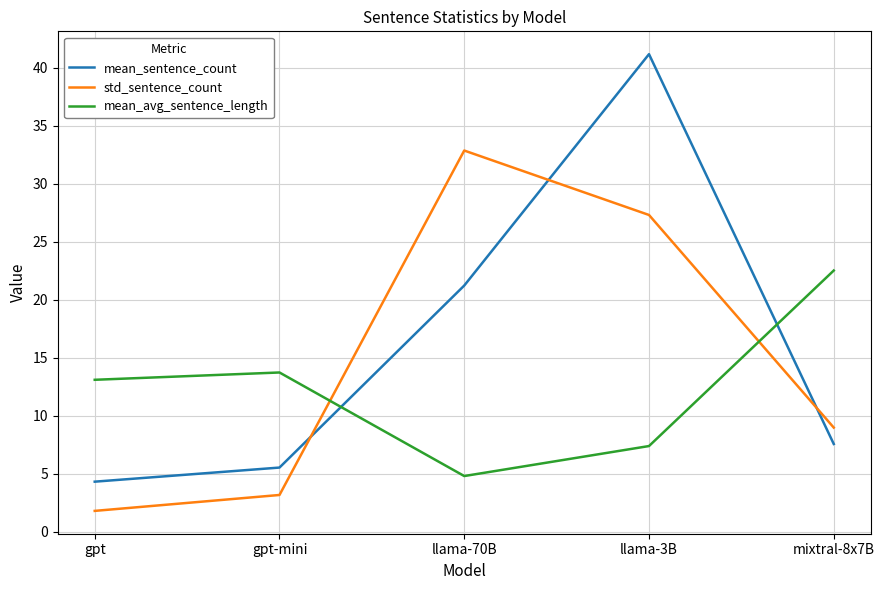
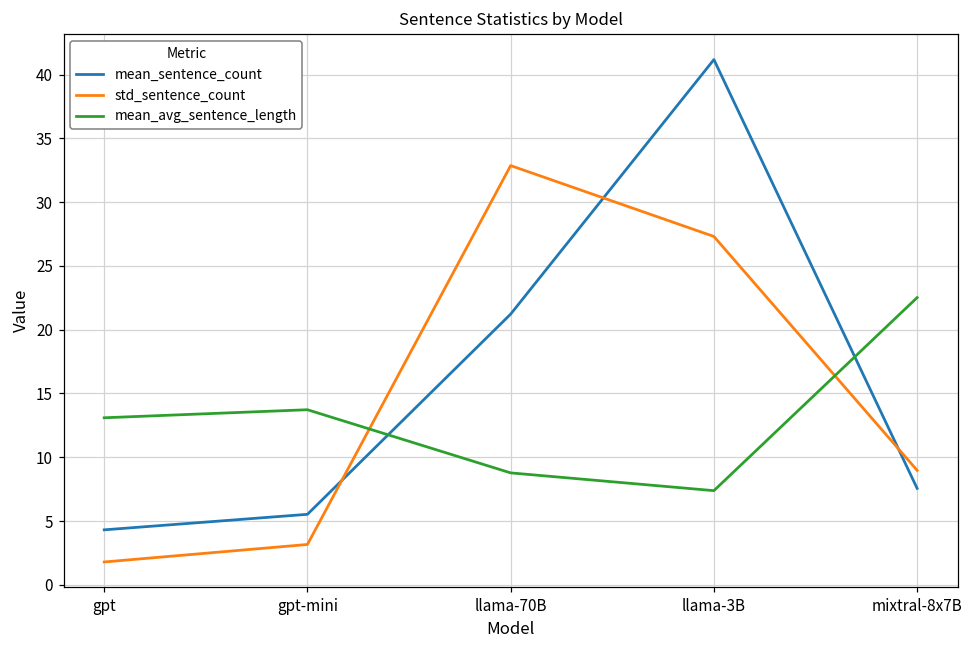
  {
    "mean_sentence_count": {
      "gpt": 4.3,
      "gpt-mini": 5.5,
      "llama-70B": 21.2,
      "llama-3B": 41.2,
      "mixtral-8x7B": 7.6
    },
    "std_sentence_count": {
      "gpt": 1.8,
      "gpt-mini": 3.2,
      "llama-70B": 32.9,
      "llama-3B": 27.3,
      "mixtral-8x7B": 9.0
    },
    "mean_avg_sentence_length": {
      "gpt": 13.1,
      "gpt-mini": 13.7,
-     "llama-70B": 4.8,
+     "llama-70B": 8.8,
      "llama-3B": 7.4,
      "mixtral-8x7B": 22.5
    }
  }
